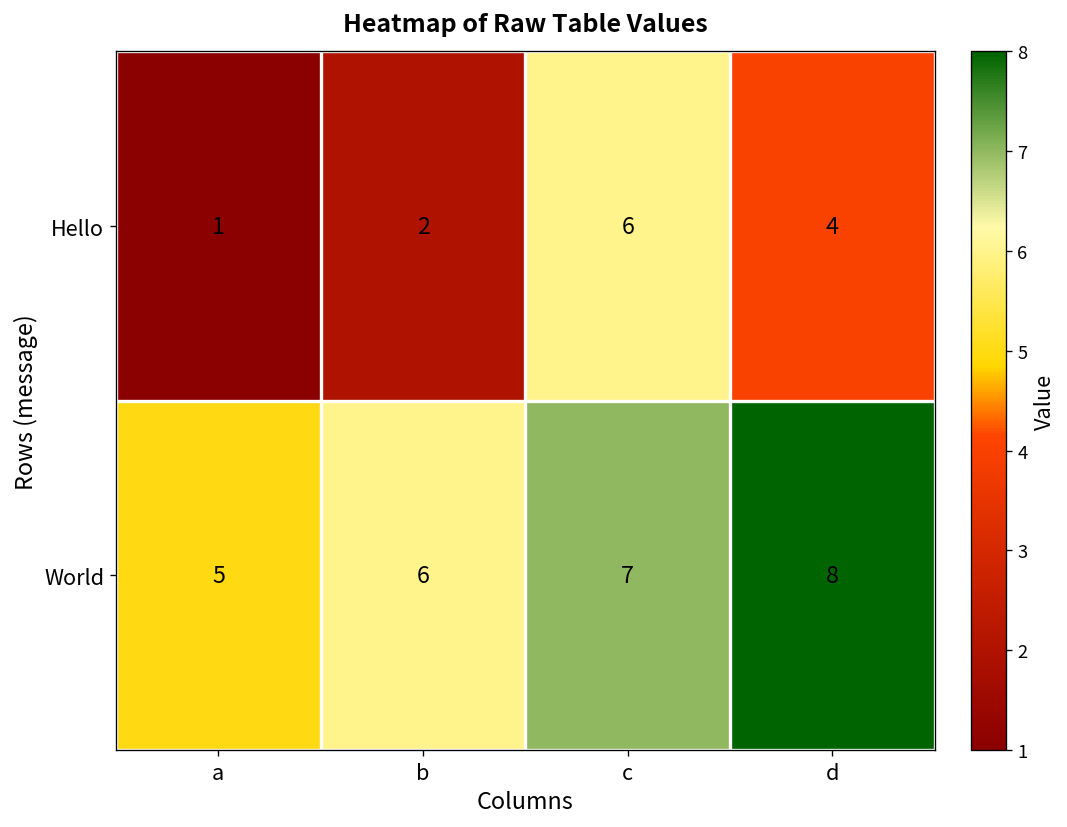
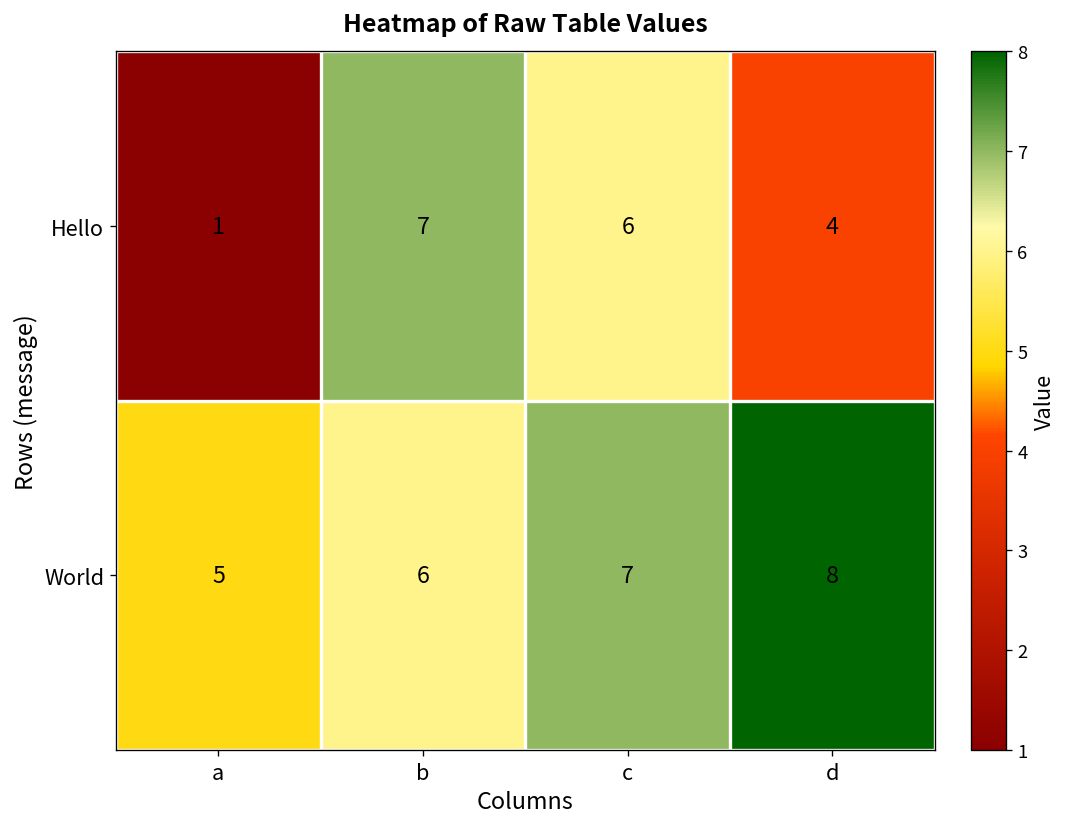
  {
    "Hello": {
      "a": 1,
-     "b": 2,
+     "b": 7,
      "c": 6,
      "d": 4
    },
    "World": {
      "a": 5,
      "b": 6,
      "c": 7,
      "d": 8
    }
  }
